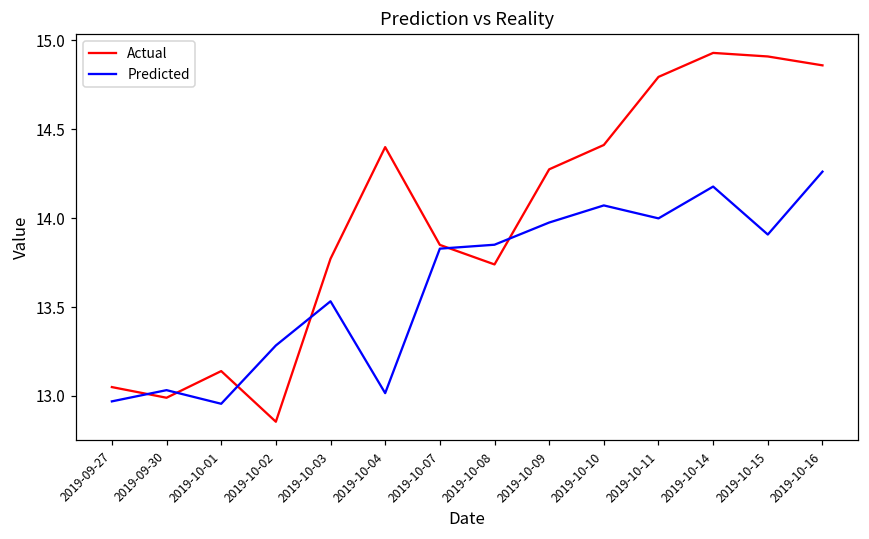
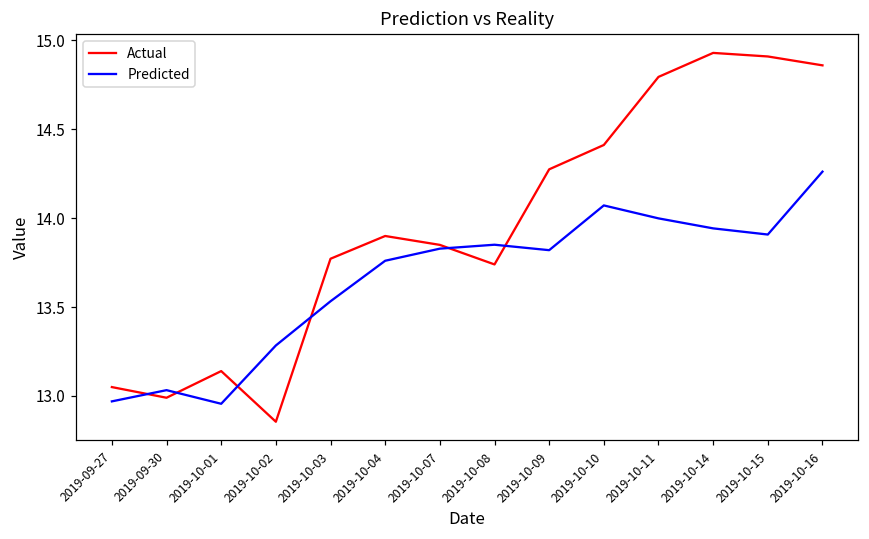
  {
    "Actual": {
      "2019-09-27": 13.05,
      "2019-09-30": 13.0,
      "2019-10-01": 13.14,
      "2019-10-02": 12.86,
      "2019-10-03": 13.77,
-     "2019-10-04": 14.4,
+     "2019-10-04": 13.9,
      "2019-10-07": 13.85,
      "2019-10-08": 13.74,
      "2019-10-09": 14.28,
      "2019-10-10": 14.4,
      "2019-10-11": 14.8,
      "2019-10-14": 14.93,
      "2019-10-15": 14.9,
      "2019-10-16": 14.86
    },
    "Predicted": {
      "2019-09-27": 12.97,
      "2019-09-30": 13.03,
      "2019-10-01": 12.96,
      "2019-10-02": 13.28,
      "2019-10-03": 13.53,
-     "2019-10-04": 13.02,
+     "2019-10-04": 13.76,
      "2019-10-07": 13.83,
      "2019-10-08": 13.85,
-     "2019-10-09": 13.98,
+     "2019-10-09": 13.82,
      "2019-10-10": 14.07,
      "2019-10-11": 14.00,
-     "2019-10-14": 14.18,
+     "2019-10-14": 13.94,
      "2019-10-15": 13.91,
      "2019-10-16": 14.26
    }
  }
